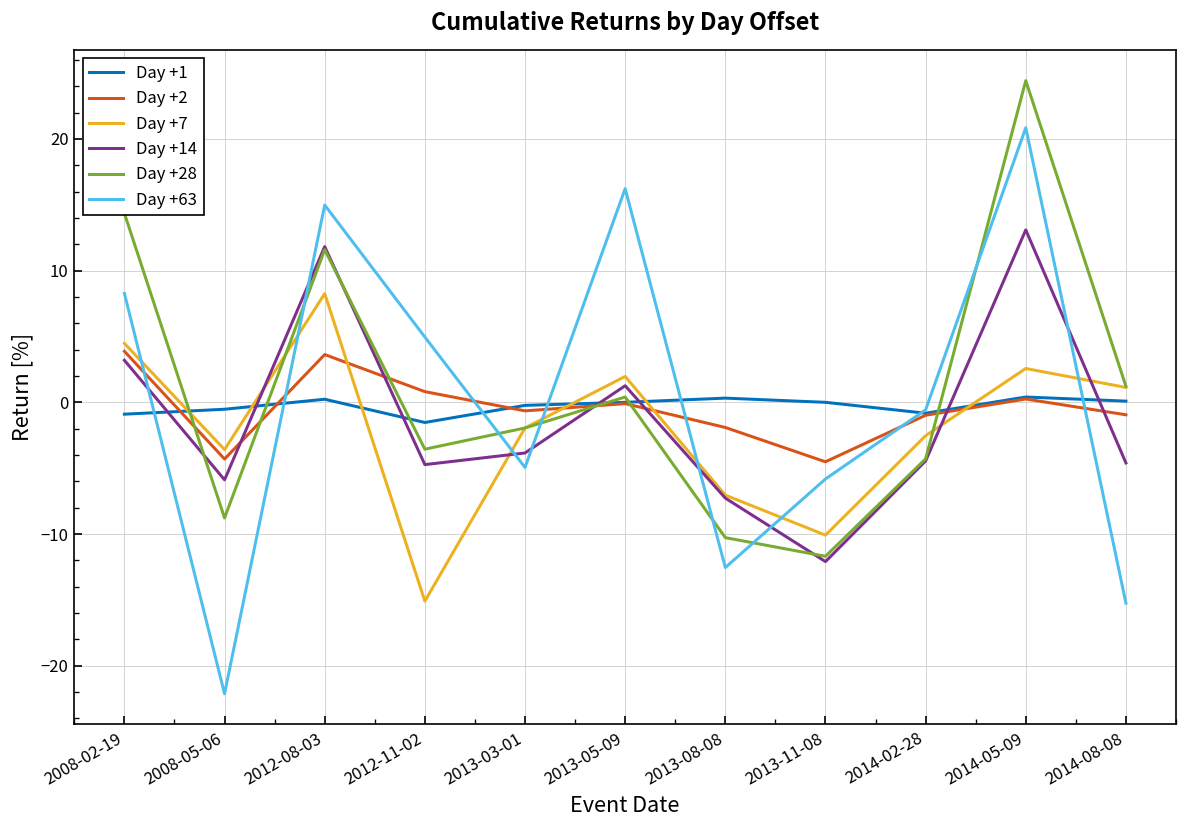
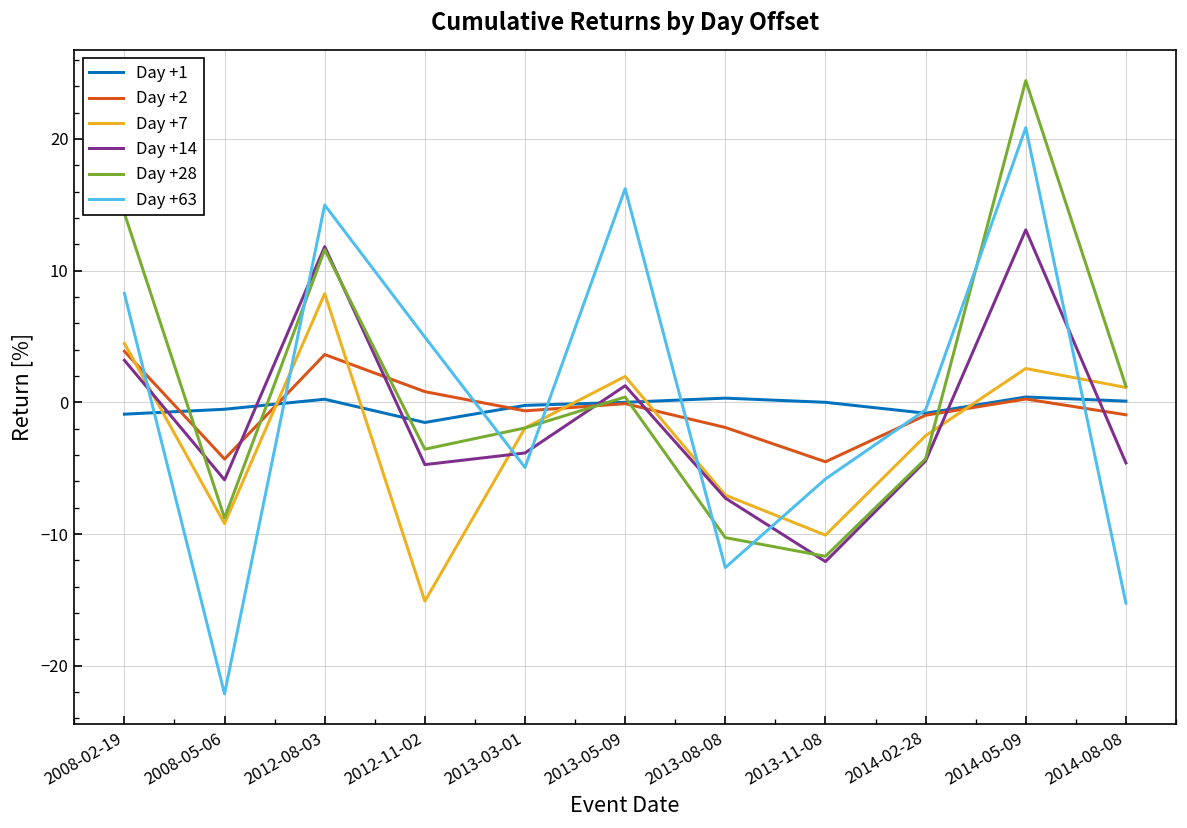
  {
    "Day +1": {
      "2008-02-19": -0.9,
      "2008-05-06": -0.5,
      "2012-08-03": 0.2,
      "2012-11-02": -1.5,
      "2013-03-01": -0.2,
      "2013-08-08": 0.3,
      "2013-11-08": 0.0,
      "2014-08-08": 0.1
    },
    "Day +2": {
      "2008-02-19": 3.9,
      "2008-05-06": -4.3,
      "2012-08-03": 3.6,
      "2012-11-02": 0.8,
      "2013-03-01": -0.6,
      "2013-08-08": -1.9,
      "2013-11-08": -4.5,
      "2014-08-08": -0.9
    },
    "Day +7": {
      "2008-02-19": 4.5,
-     "2008-05-06": -3.6,
+     "2008-05-06": -9.2,
      "2012-08-03": 8.3,
      "2012-11-02": -15.1,
      "2013-05-09": 2.0,
      "2013-11-08": -10.1,
      "2014-02-28": -2.5,
      "2014-05-09": 2.6
    },
    "Day +14": {
      "2008-02-19": 3.2,
      "2008-05-06": -5.9,
      "2012-08-03": 11.8,
      "2012-11-02": -4.7,
      "2013-03-01": -3.8,
      "2013-05-09": 1.3,
      "2013-11-08": -12.1,
      "2014-05-09": 13.1,
      "2014-08-08": -4.6
    },
    "Day +28": {
      "2008-05-06": -8.8,
      "2012-08-03": 11.6,
      "2012-11-02": -3.6,
      "2013-05-09": 0.4,
      "2013-08-08": -10.3,
      "2013-11-08": -11.7,
      "2014-05-09": 24.4
    },
    "Day +63": {
      "2008-02-19": 8.3,
      "2008-05-06": -22.1,
      "2012-08-03": 15.0,
      "2012-11-02": 5.0,
      "2013-03-01": -4.9,
      "2013-05-09": 16.2,
      "2013-08-08": -12.5,
      "2013-11-08": -5.8,
      "2014-02-28": -0.6,
      "2014-05-09": 20.8,
      "2014-08-08": -15.2
    }
  }
